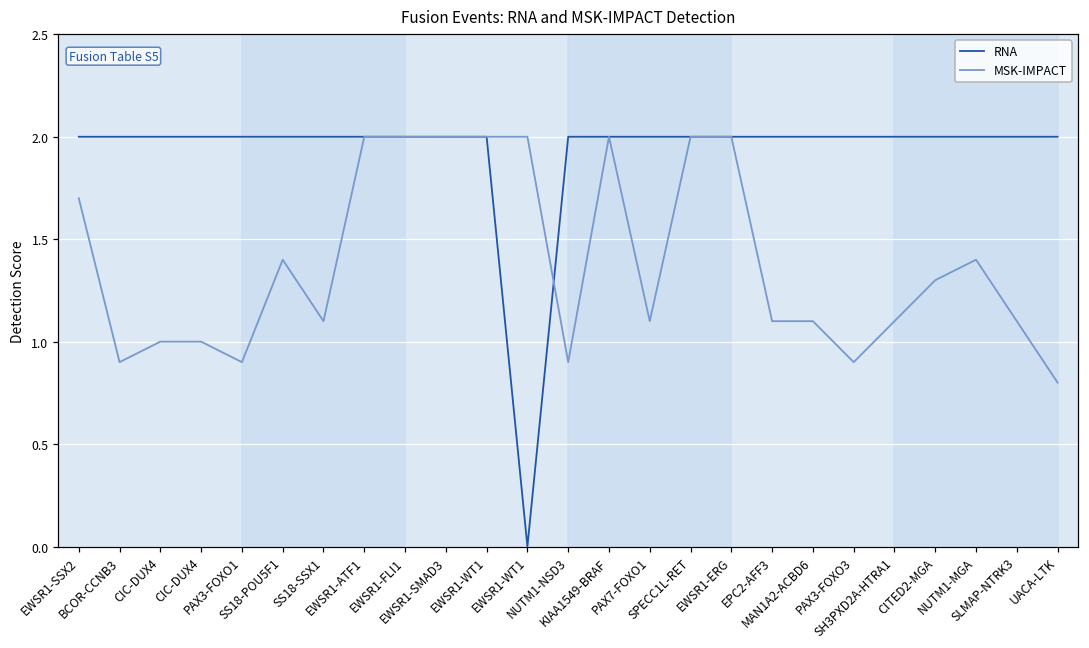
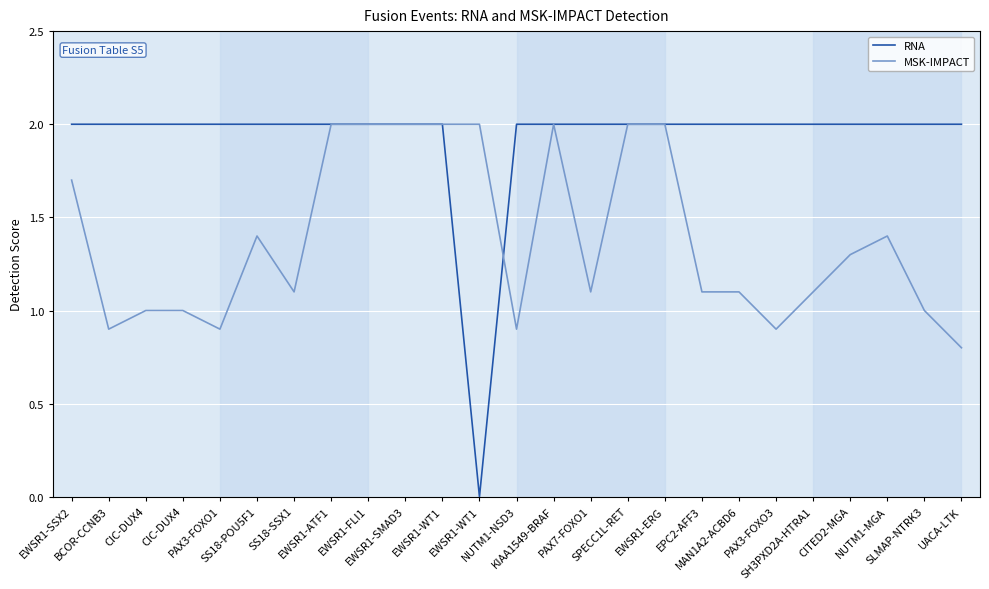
  {
    "RNA": {
      "EWSR1-SSX2": 2.0,
      "BCOR-CCNB3": 2.0,
      "PAX3-FOXO1": 2.0,
      "SS18-POU5F1": 2.0,
      "SS18-SSX1": 2.0,
      "NUTM1-NSD3": 2.0,
      "PAX7-FOXO1": 2.0,
      "EPC2-AFF3": 2.0,
      "MAN1A2-ACBD6": 2.0,
      "PAX3-FOXO3": 2.0,
      "SH3PXD2A-HTRA1": 2.0,
      "CITED2-MGA": 2.0,
      "NUTM1-MGA": 2.0,
      "SLMAP-NTRK3": 2.0,
      "UACA-LTK": 2.0
    },
    "MSK-IMPACT": {
      "EWSR1-SSX2": 1.7,
      "BCOR-CCNB3": 0.9,
      "PAX3-FOXO1": 0.9,
      "SS18-POU5F1": 1.4,
      "SS18-SSX1": 1.1,
      "NUTM1-NSD3": 0.9,
      "PAX7-FOXO1": 1.1,
      "EPC2-AFF3": 1.1,
      "MAN1A2-ACBD6": 1.1,
      "PAX3-FOXO3": 0.9,
      "SH3PXD2A-HTRA1": 1.1,
      "CITED2-MGA": 1.3,
      "NUTM1-MGA": 1.4,
-     "SLMAP-NTRK3": 1.1,
+     "SLMAP-NTRK3": 1.0,
      "UACA-LTK": 0.8
    }
  }
